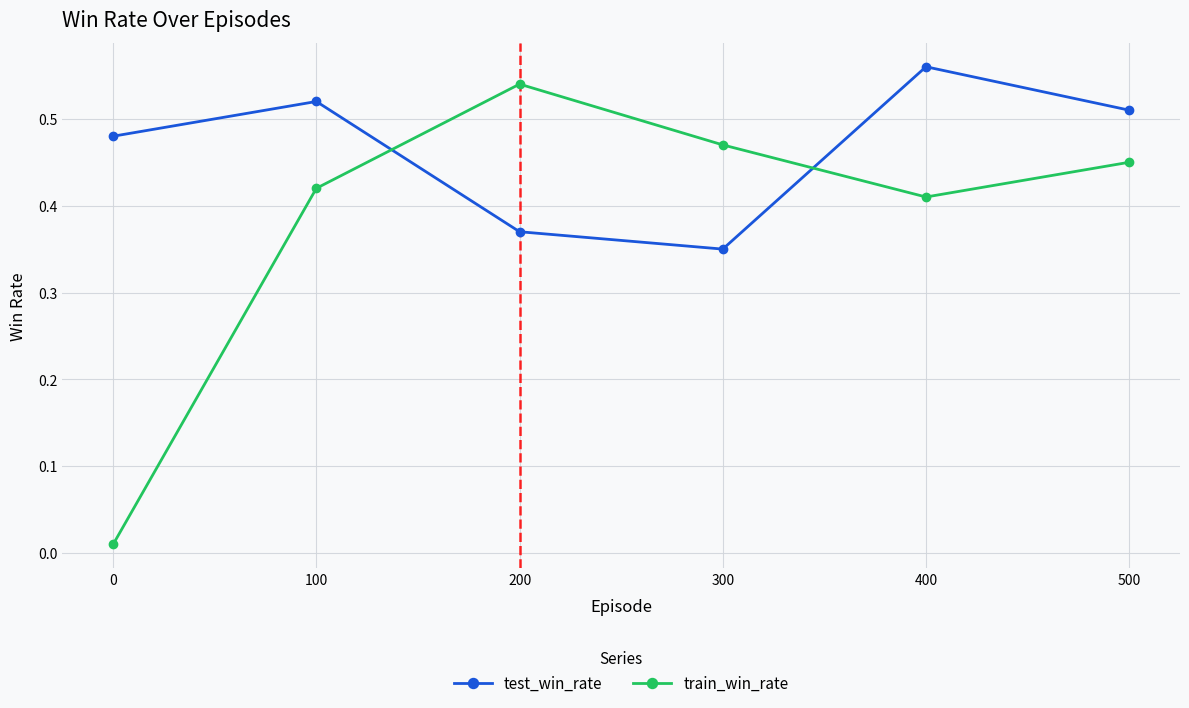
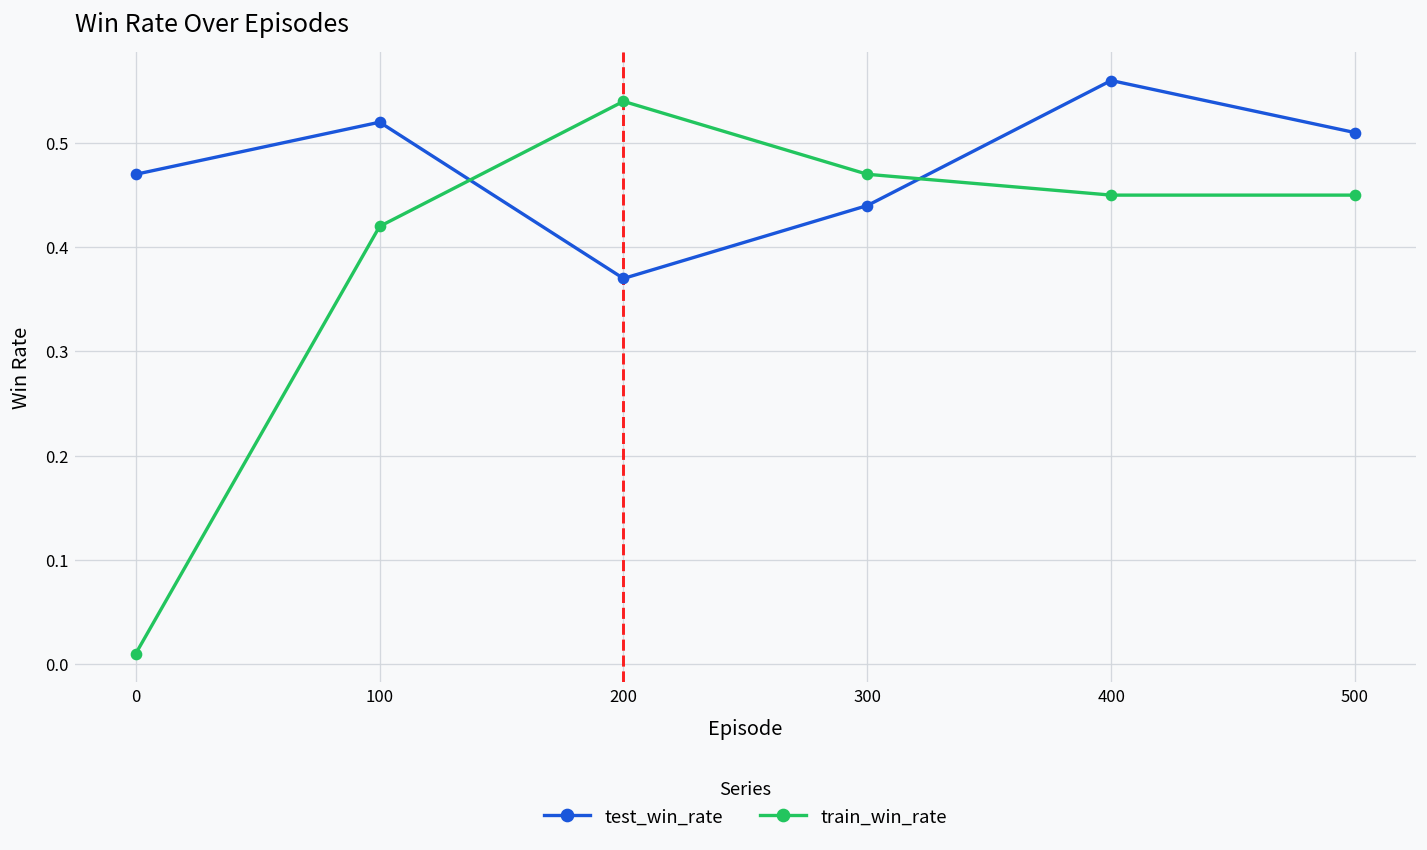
  {
    "test_win_rate": {
-     "0": 0.48,
+     "0": 0.47,
      "100": 0.52,
      "200": 0.37,
-     "300": 0.35,
+     "300": 0.44,
      "400": 0.56,
      "500": 0.51
    },
    "train_win_rate": {
      "0": 0.01,
      "100": 0.42,
      "200": 0.54,
      "300": 0.47,
-     "400": 0.41,
+     "400": 0.45,
      "500": 0.45
    }
  }
